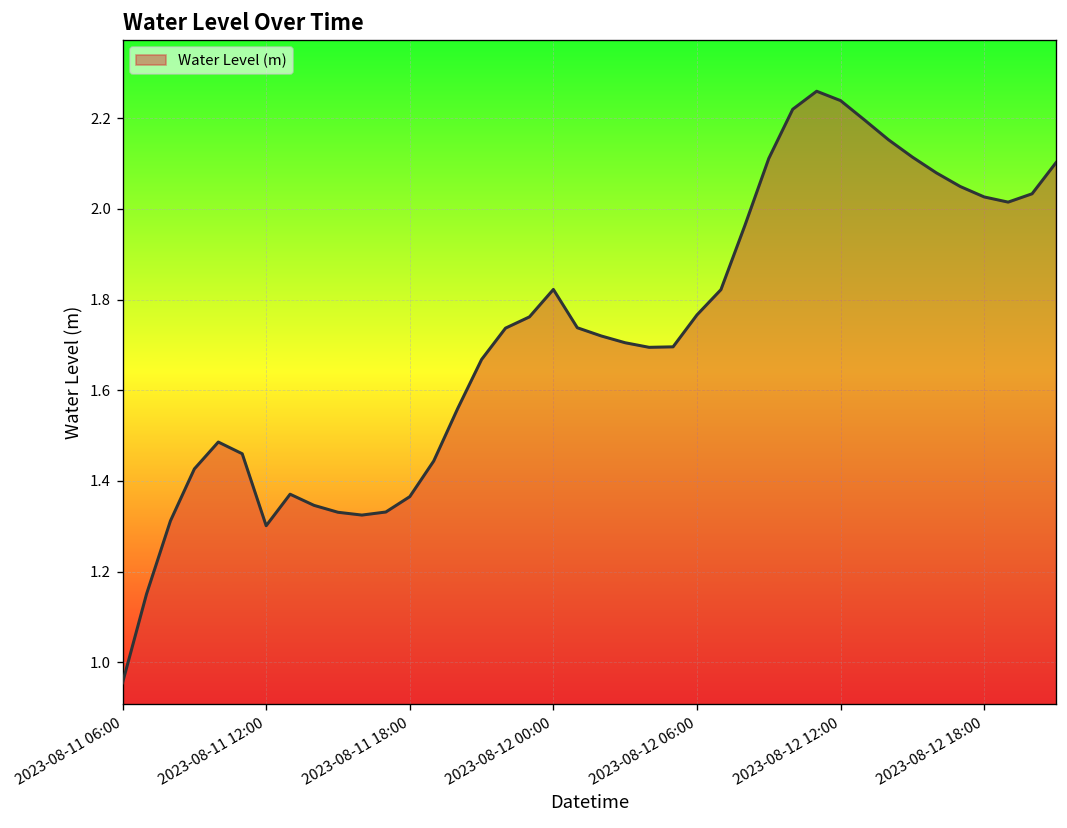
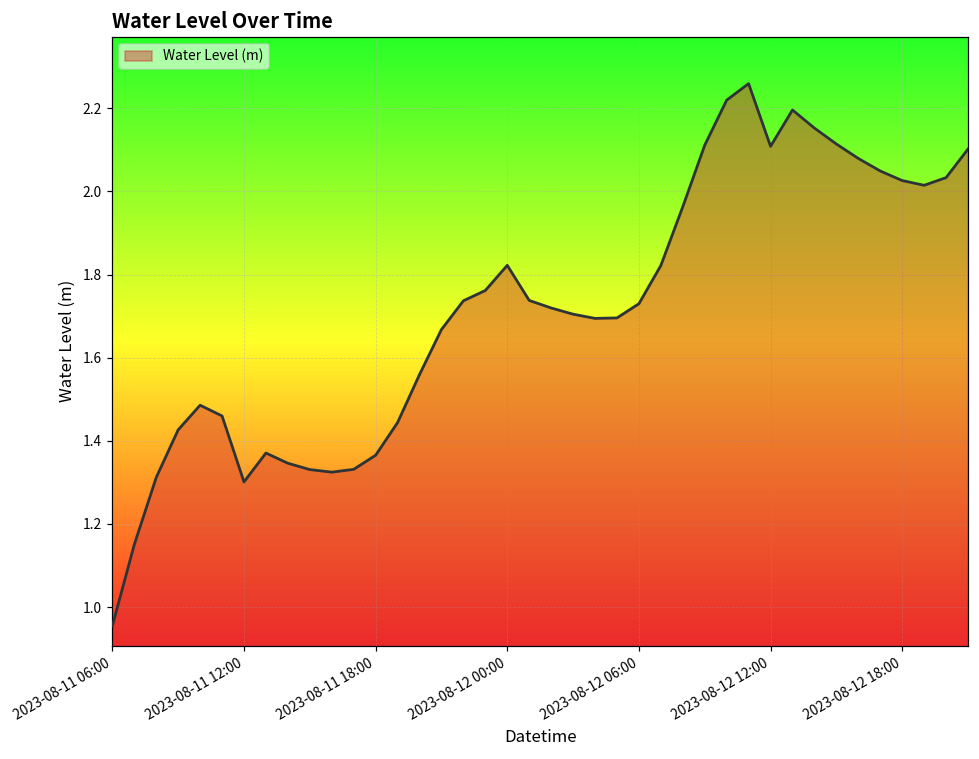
  {
    "2023-08-11 06:00": 0.95,
    "2023-08-11 12:00": 1.30,
    "2023-08-11 18:00": 1.37,
    "2023-08-12 00:00": 1.82,
-   "2023-08-12 06:00": 1.77,
-   "2023-08-12 12:00": 2.24,
+   "2023-08-12 06:00": 1.73,
+   "2023-08-12 12:00": 2.11,
    "2023-08-12 18:00": 2.03
  }
